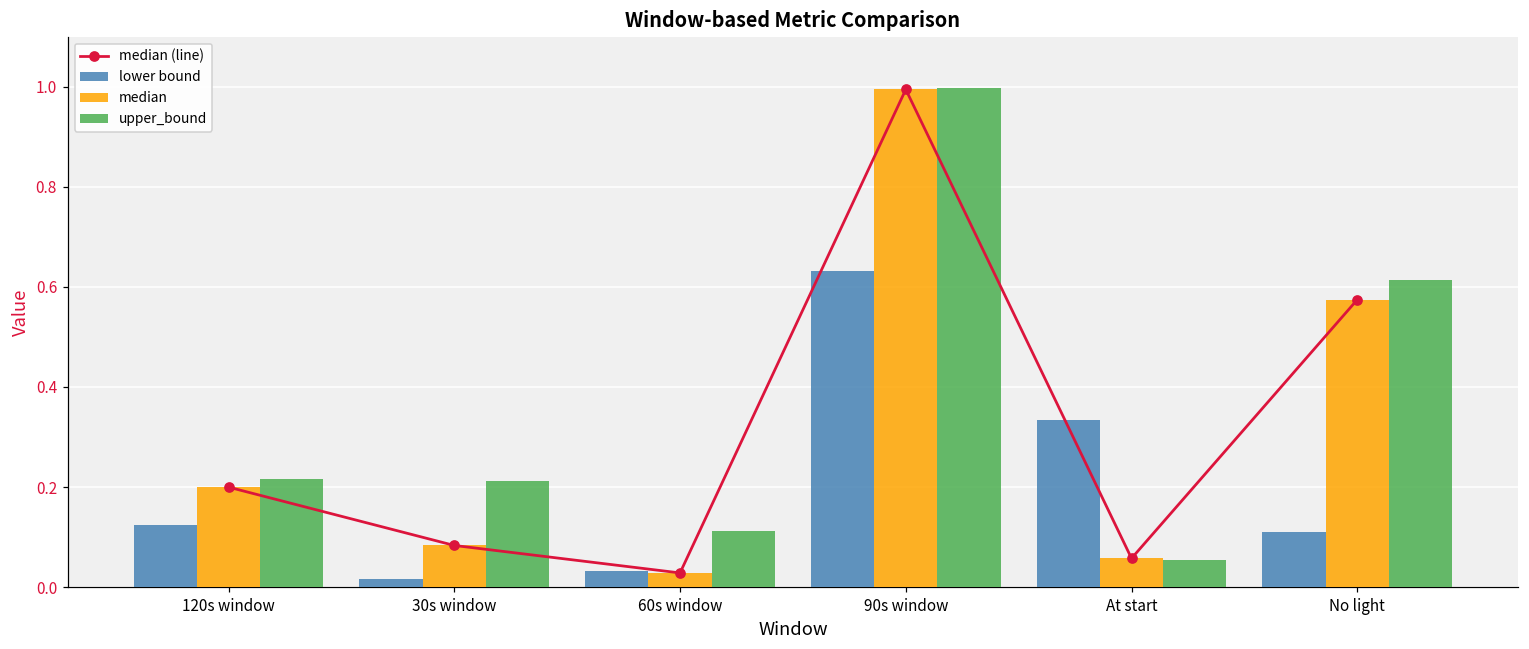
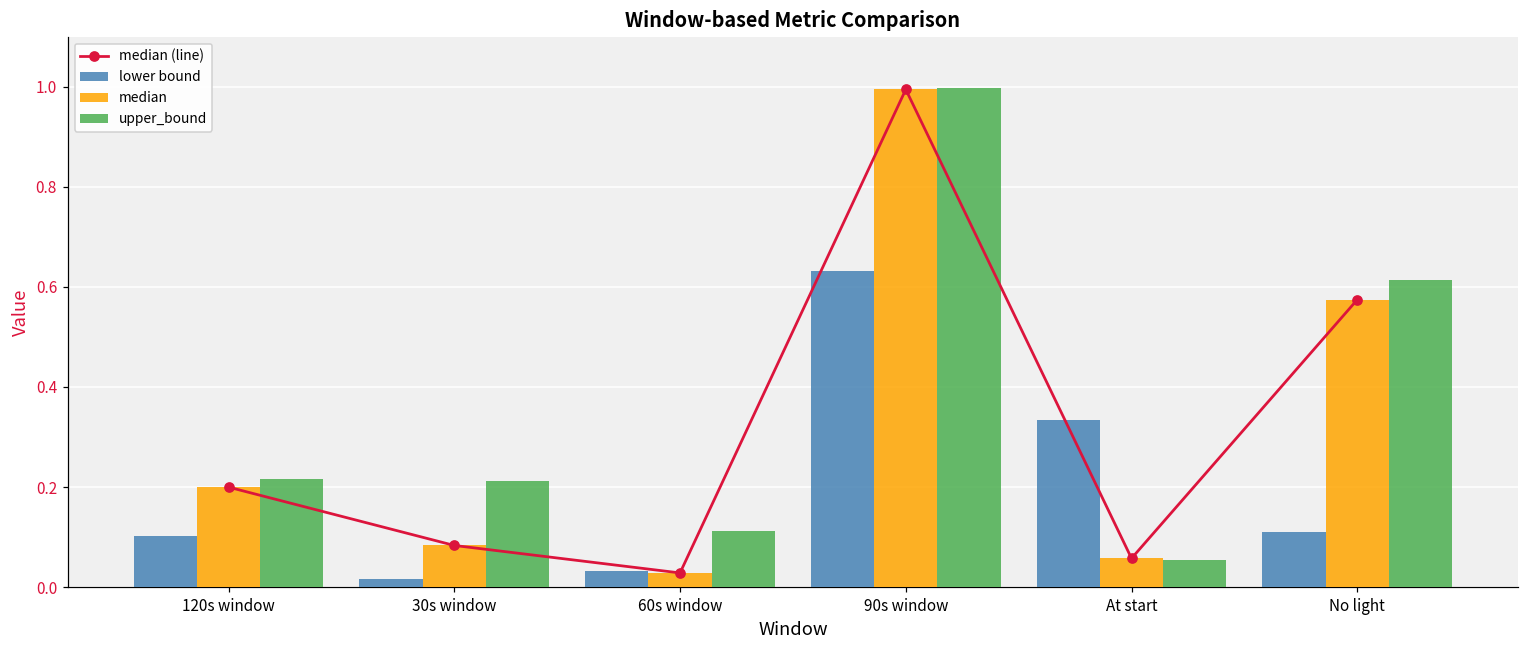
  {
    "lower bound": {
-     "120s window": 0.12,
+     "120s window": 0.10,
      "30s window": 0.02,
      "60s window": 0.03,
      "90s window": 0.63,
      "At start": 0.33,
      "No light": 0.11
    },
    "median (line)": {
      "120s window": 0.20,
      "30s window": 0.08,
      "60s window": 0.03,
      "90s window": 0.99,
      "At start": 0.06,
      "No light": 0.57
    },
    "median": {
      "120s window": 0.20,
      "30s window": 0.08,
      "60s window": 0.03,
      "90s window": 0.99,
      "At start": 0.06,
      "No light": 0.57
    },
    "upper_bound": {
      "120s window": 0.22,
      "30s window": 0.21,
      "60s window": 0.11,
      "90s window": 1.00,
      "At start": 0.05,
      "No light": 0.61
    }
  }
